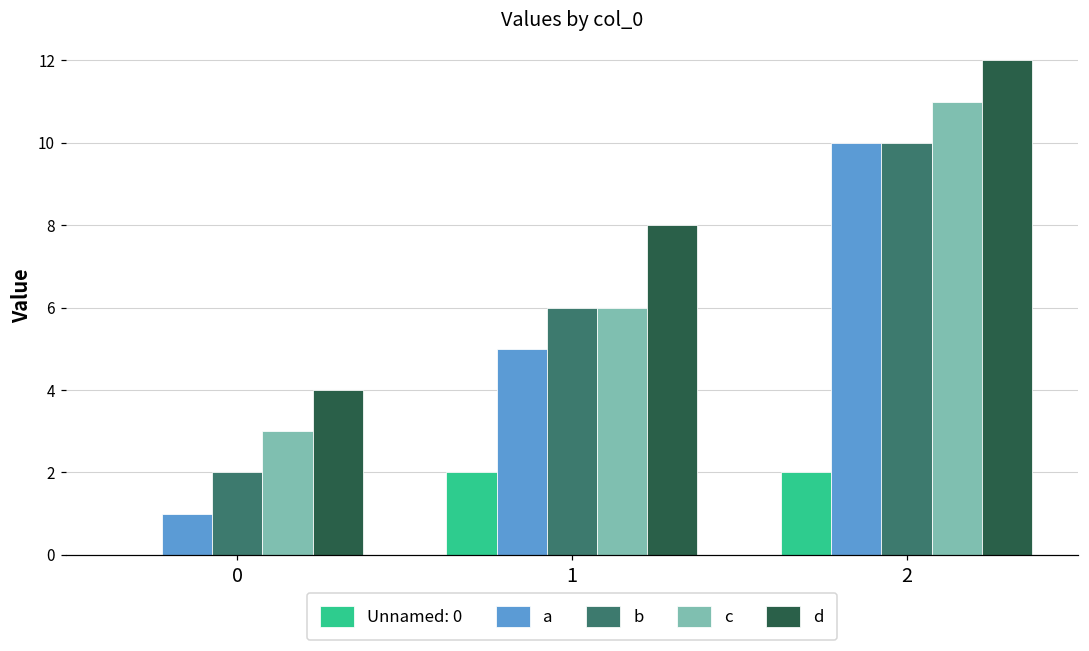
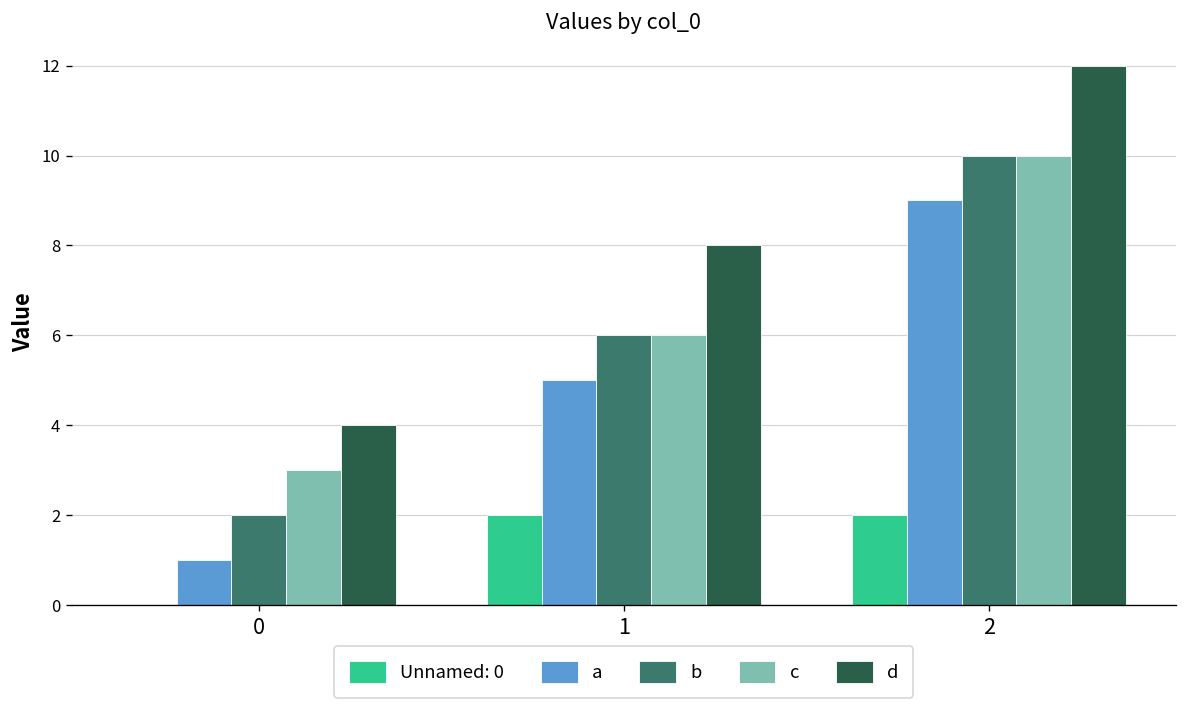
  {
    "Unnamed: 0": {
      "0": 0,
      "1": 2,
      "2": 2
    },
    "a": {
      "0": 1,
      "1": 5,
-     "2": 10
+     "2": 9
    },
    "c": {
      "0": 3,
      "1": 6,
-     "2": 11
+     "2": 10
    }
  }
